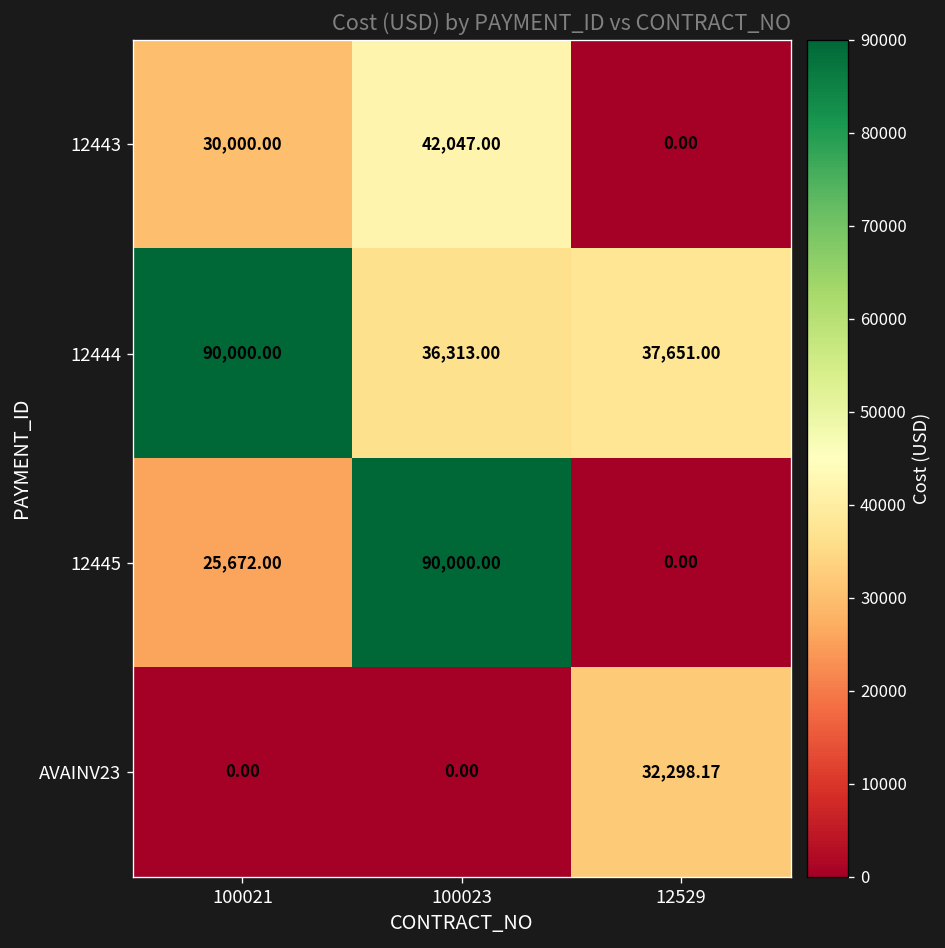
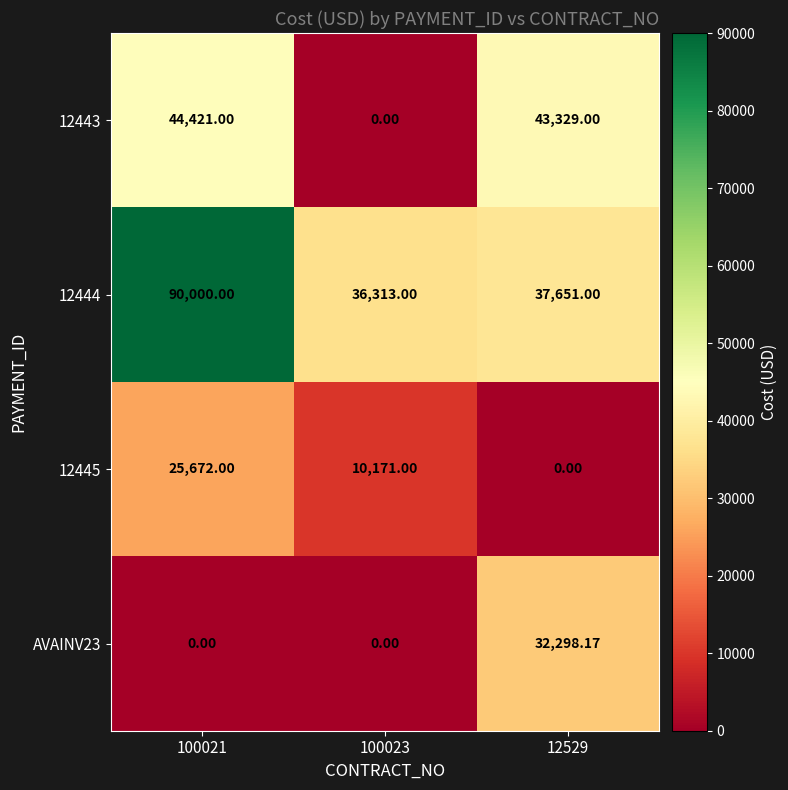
  {
    "12443": {
-     "100021": "30,000.00",
-     "100023": "42,047.00",
-     "12529": "0.00"
+     "100021": "44,421.00",
+     "100023": "0.00",
+     "12529": "43,329.00"
    },
    "12444": {
      "100021": "90,000.00",
      "100023": "36,313.00",
      "12529": "37,651.00"
    },
    "12445": {
      "100021": "25,672.00",
-     "100023": "90,000.00",
+     "100023": "10,171.00",
      "12529": "0.00"
    },
    "AVAINV23": {
      "100021": "0.00",
      "100023": "0.00",
      "12529": "32,298.17"
    }
  }
